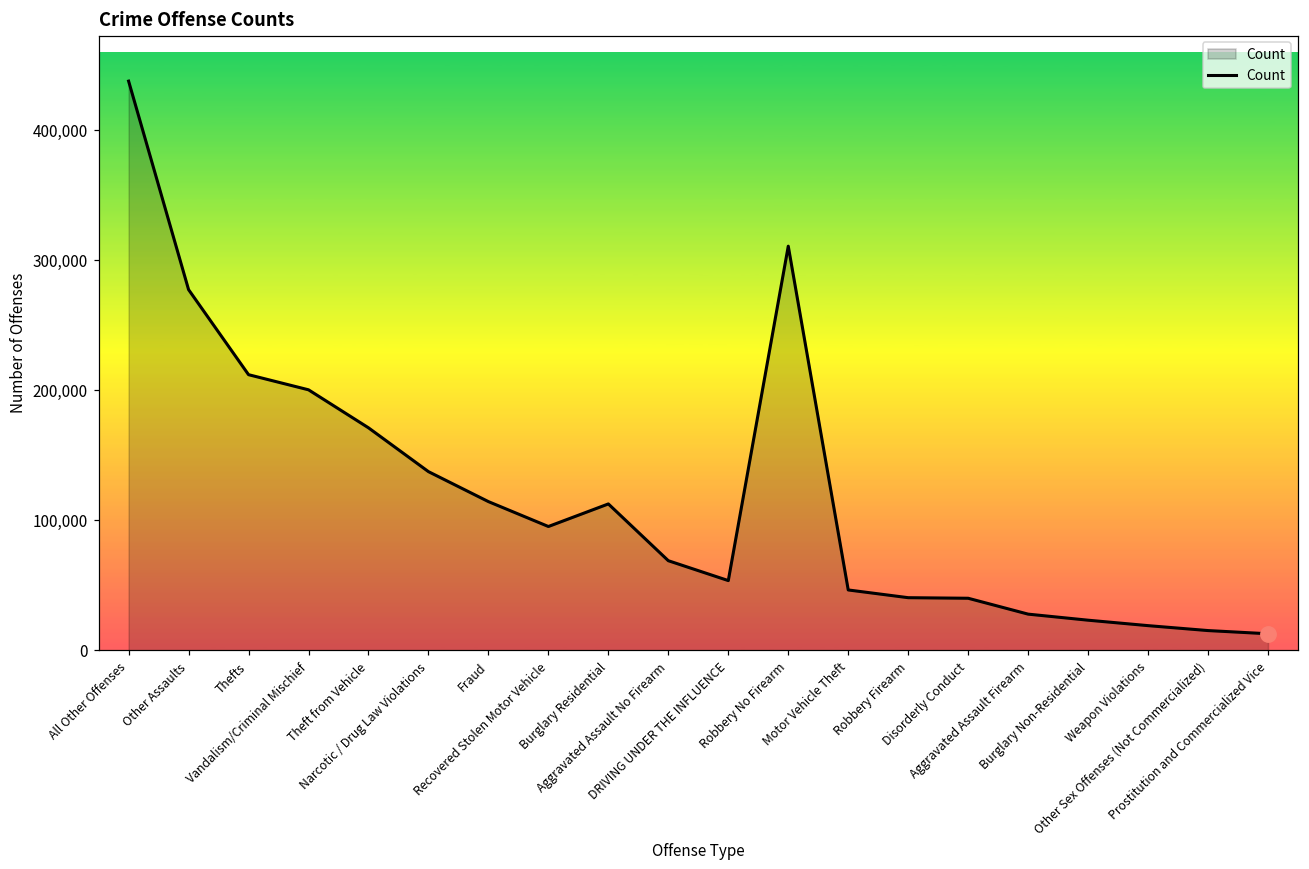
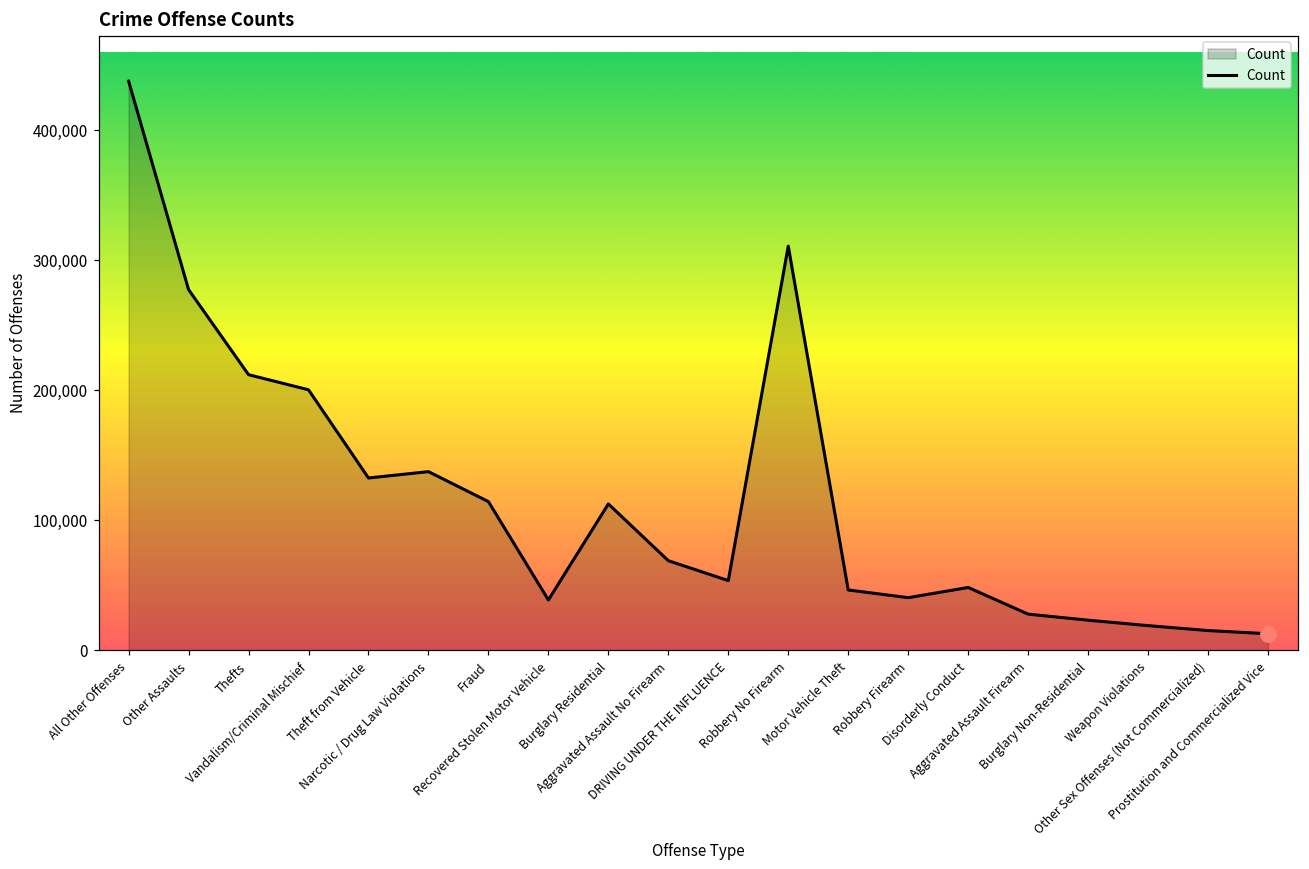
  {
    "Count": {
      "All Other Offenses": "438,000",
      "Other Assaults": "277,000",
      "Thefts": "212,000",
      "Vandalism/Criminal Mischief": "200,000",
-     "Theft from Vehicle": "171,000",
+     "Theft from Vehicle": "133,000",
      "Narcotic / Drug Law Violations": "137,000",
      "Fraud": "114,000",
-     "Recovered Stolen Motor Vehicle": "95,000",
+     "Recovered Stolen Motor Vehicle": "39,000",
      "Burglary Residential": "113,000",
      "Aggravated Assault No Firearm": "69,000",
      "DRIVING UNDER THE INFLUENCE": "54,000",
      "Robbery No Firearm": "311,000",
      "Motor Vehicle Theft": "47,000",
      "Robbery Firearm": "41,000",
-     "Disorderly Conduct": "40,000",
+     "Disorderly Conduct": "48,000",
      "Aggravated Assault Firearm": "28,000",
      "Burglary Non-Residential": "23,000",
      "Weapon Violations": "19,000",
      "Other Sex Offenses (Not Commercialized)": "15,000"
    }
  }
